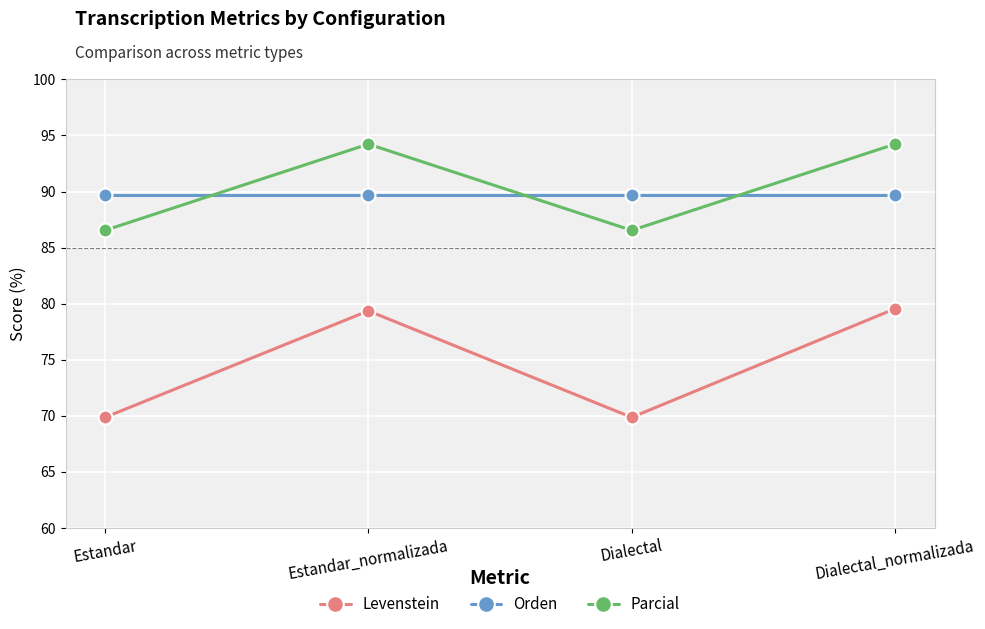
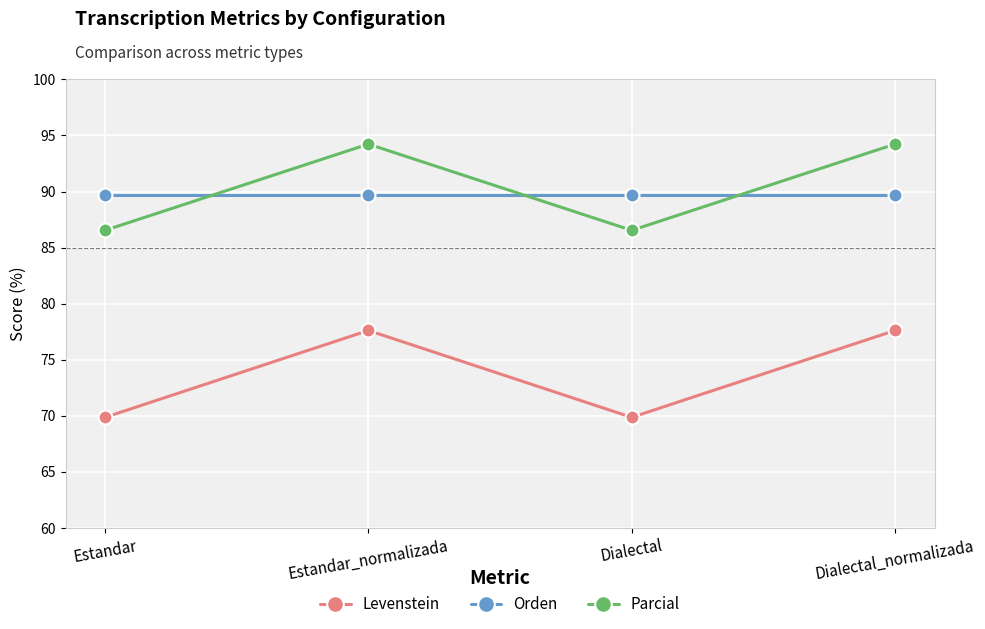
  {
    "Levenstein": {
      "Estandar": 69.9,
-     "Estandar_normalizada": 79.4,
+     "Estandar_normalizada": 77.6,
      "Dialectal": 69.9,
-     "Dialectal_normalizada": 79.6
+     "Dialectal_normalizada": 77.6
    },
    "Orden": {
      "Estandar": 89.7,
      "Estandar_normalizada": 89.7,
      "Dialectal": 89.7,
      "Dialectal_normalizada": 89.7
    },
    "Parcial": {
      "Estandar": 86.5,
      "Estandar_normalizada": 94.2,
      "Dialectal": 86.5,
      "Dialectal_normalizada": 94.2
    }
  }
